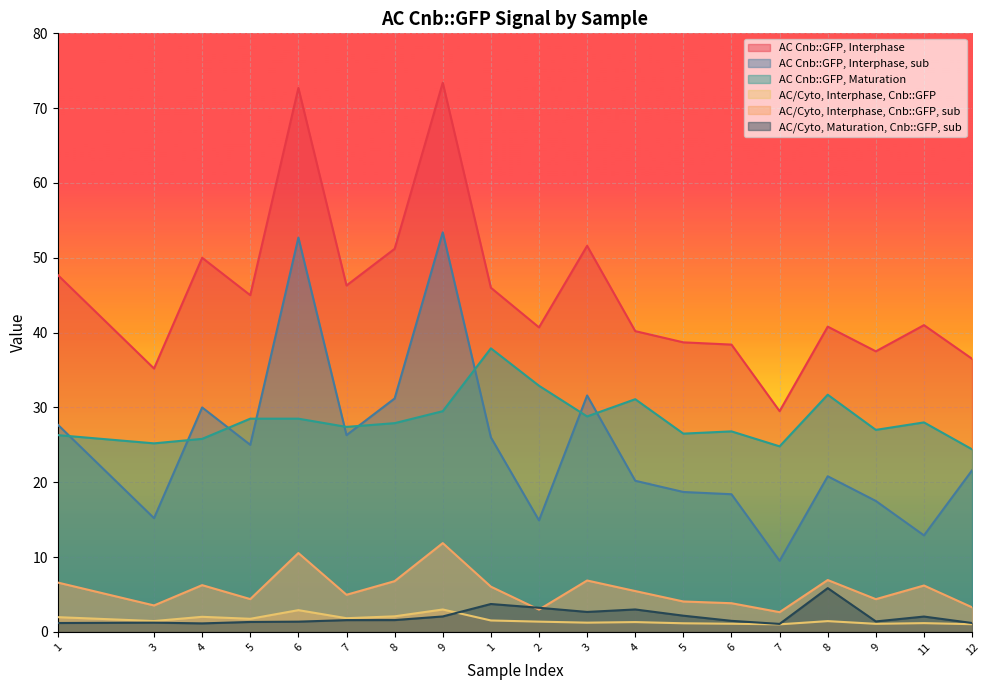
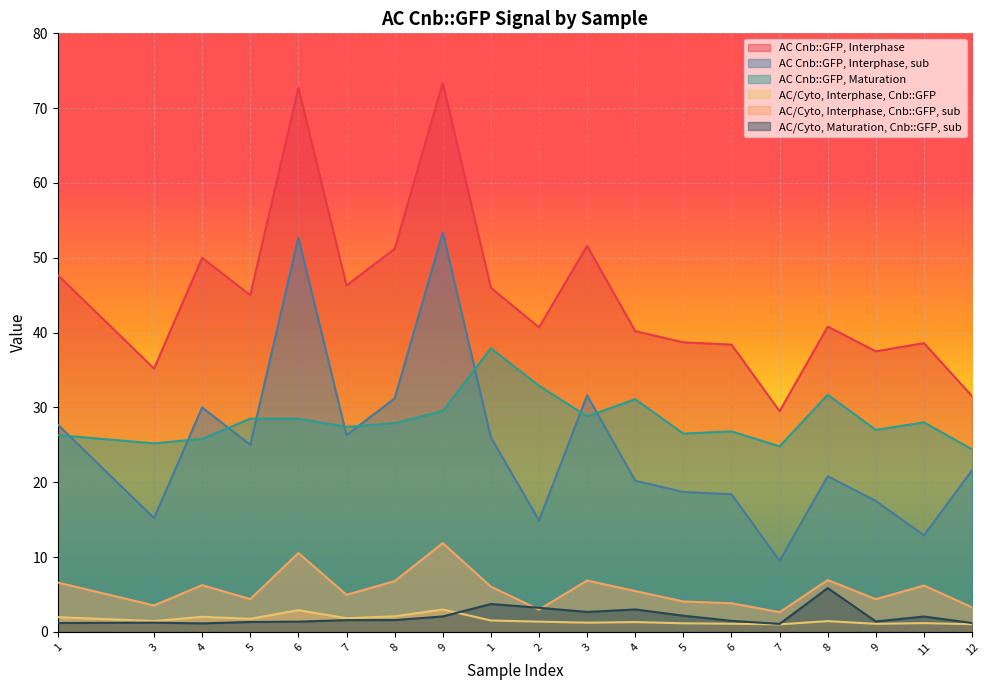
  {
    "AC Cnb::GFP, Interphase": {
      "2": 41,
-     "11": 41,
-     "12": 37
+     "11": 39,
+     "12": 32
    },
    "AC/Cyto, Maturation, Cnb::GFP, sub": {
      "11": 2
    }
  }
